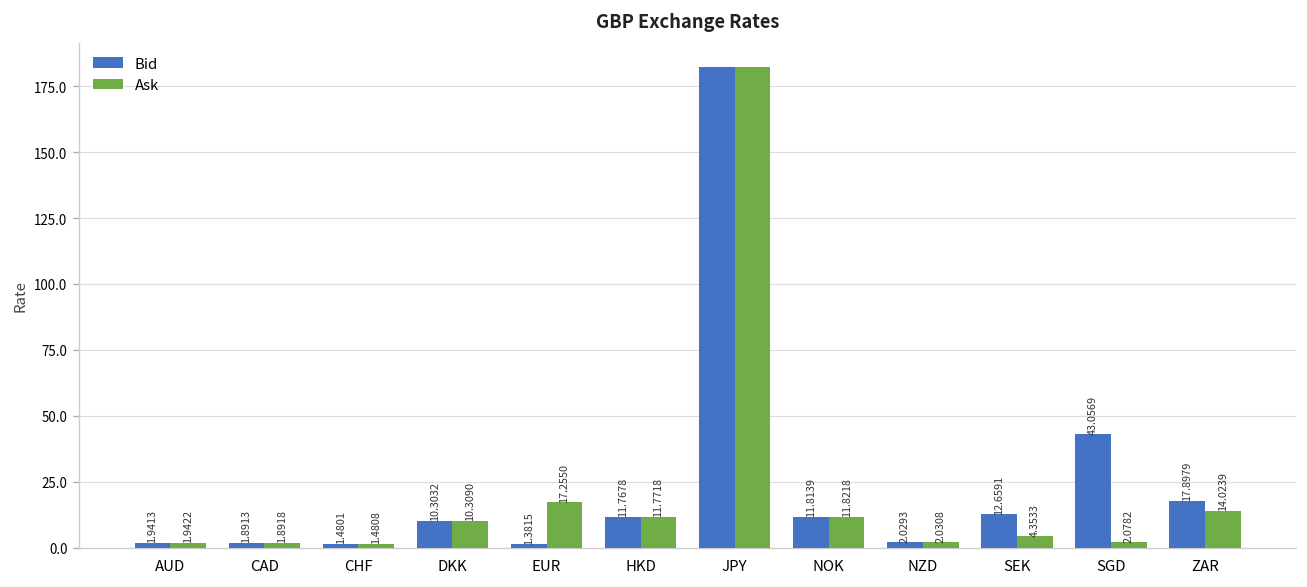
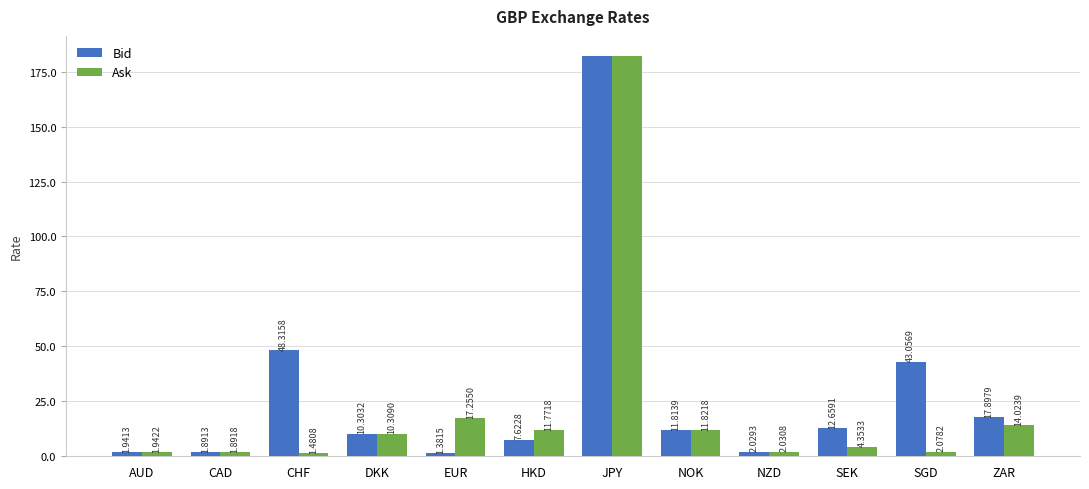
  {
    "Bid": {
      "AUD": 1.9413,
      "CAD": 1.8913,
-     "CHF": 1.4801,
+     "CHF": 48.3158,
      "DKK": 10.3032,
      "EUR": 1.3815,
-     "HKD": 11.7678,
+     "HKD": 7.6228,
      "NOK": 11.8139,
      "NZD": 2.0293,
      "SEK": 12.6591,
      "SGD": 43.0569,
      "ZAR": 17.8979
    },
    "Ask": {
      "AUD": 1.9422,
      "CAD": 1.8918,
      "CHF": 1.4808,
      "DKK": 10.3090,
      "EUR": 17.2550,
      "HKD": 11.7718,
      "NOK": 11.8218,
      "NZD": 2.0308,
      "SEK": 4.3533,
      "SGD": 2.0782,
      "ZAR": 14.0239
    }
  }
